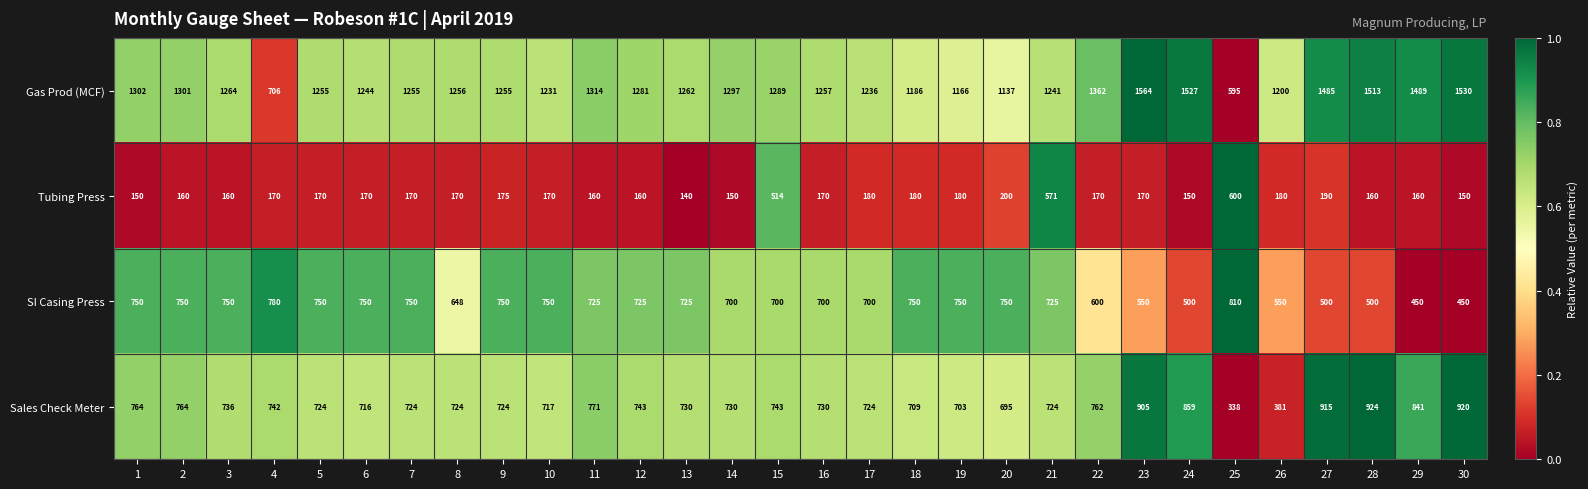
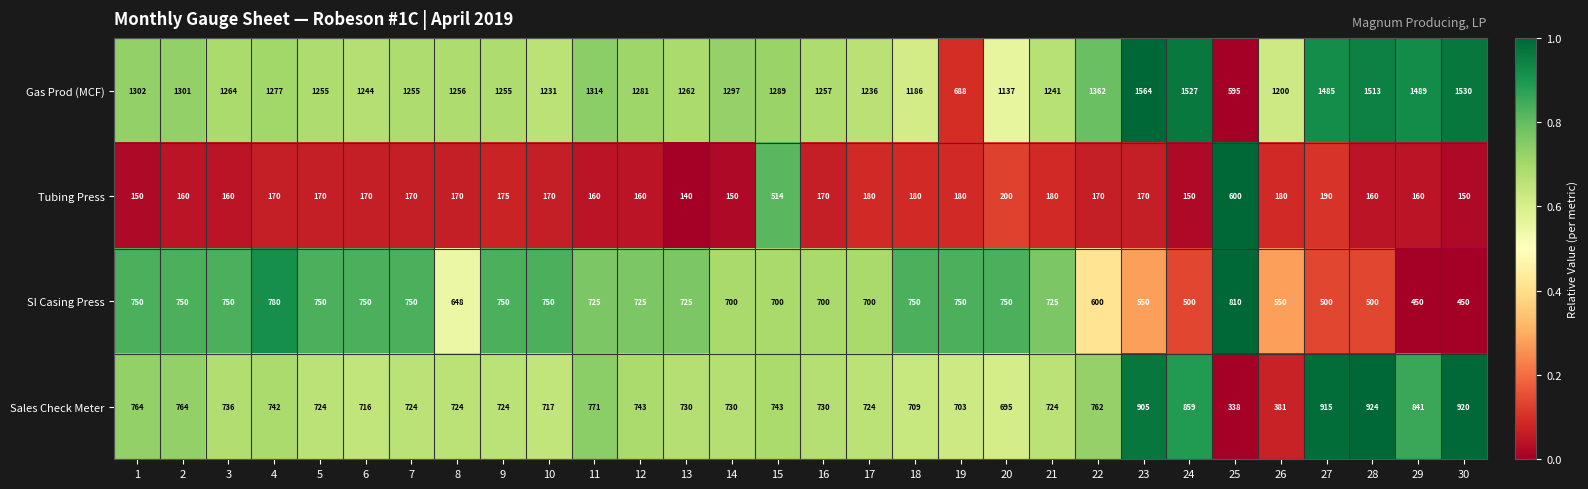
  {
    "Gas Prod (MCF)": {
      "1": 1302,
      "2": 1301,
      "3": 1264,
-     "4": 706,
+     "4": 1277,
      "5": 1255,
      "6": 1244,
      "7": 1255,
      "8": 1256,
      "9": 1255,
      "10": 1231,
      "11": 1314,
      "12": 1281,
      "13": 1262,
      "14": 1297,
      "15": 1289,
      "16": 1257,
      "17": 1236,
      "18": 1186,
-     "19": 1166,
+     "19": 688,
      "20": 1137,
      "21": 1241,
      "22": 1362,
      "23": 1564,
      "24": 1527,
      "25": 595,
      "26": 1200,
      "27": 1485,
      "28": 1513,
      "29": 1489,
      "30": 1530
    },
    "Tubing Press": {
      "1": 150,
      "2": 160,
      "3": 160,
      "4": 170,
      "5": 170,
      "6": 170,
      "7": 170,
      "8": 170,
      "9": 175,
      "10": 170,
      "11": 160,
      "12": 160,
      "13": 140,
      "14": 150,
      "15": 514,
      "16": 170,
      "17": 180,
      "18": 180,
      "19": 180,
      "20": 200,
-     "21": 571,
+     "21": 180,
      "22": 170,
      "23": 170,
      "24": 150,
      "25": 600,
      "26": 180,
      "27": 190,
      "28": 160,
      "29": 160,
      "30": 150
    },
    "SI Casing Press": {
      "1": 750,
      "2": 750,
      "3": 750,
      "4": 780,
      "5": 750,
      "6": 750,
      "7": 750,
      "8": 648,
      "9": 750,
      "10": 750,
      "11": 725,
      "12": 725,
      "13": 725,
      "14": 700,
      "15": 700,
      "16": 700,
      "17": 700,
      "18": 750,
      "19": 750,
      "20": 750,
      "21": 725,
      "22": 600,
      "23": 550,
      "24": 500,
      "25": 810,
      "26": 550,
      "27": 500,
      "28": 500,
      "29": 450,
      "30": 450
    },
    "Sales Check Meter": {
      "1": 764,
      "2": 764,
      "3": 736,
      "4": 742,
      "5": 724,
      "6": 716,
      "7": 724,
      "8": 724,
      "9": 724,
      "10": 717,
      "11": 771,
      "12": 743,
      "13": 730,
      "14": 730,
      "15": 743,
      "16": 730,
      "17": 724,
      "18": 709,
      "19": 703,
      "20": 695,
      "21": 724,
      "22": 762,
      "23": 905,
      "24": 859,
      "25": 338,
      "26": 381,
      "27": 915,
      "28": 924,
      "29": 841,
      "30": 920
    }
  }
